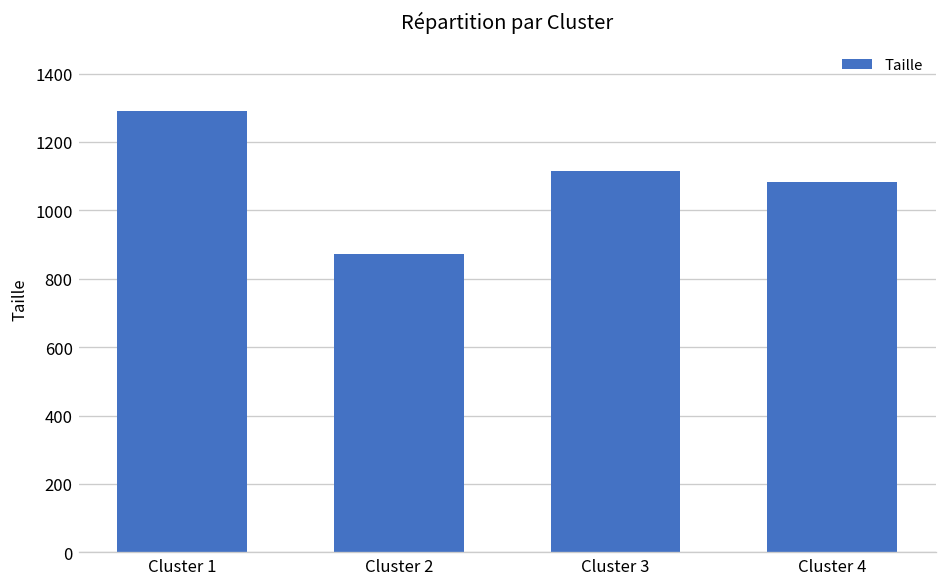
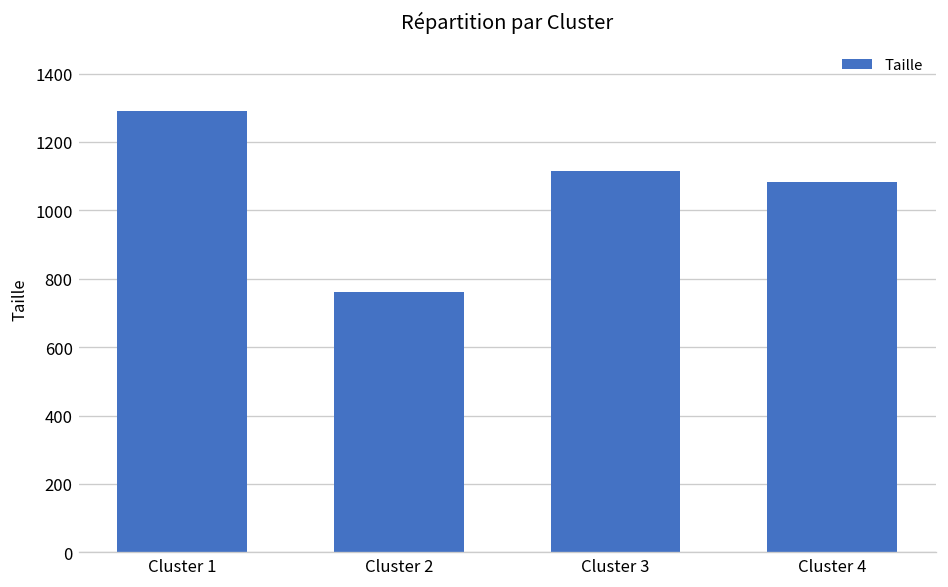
  {
    "Cluster 1": 1290,
-   "Cluster 2": 870,
+   "Cluster 2": 760,
    "Cluster 3": 1110,
    "Cluster 4": 1080
  }
